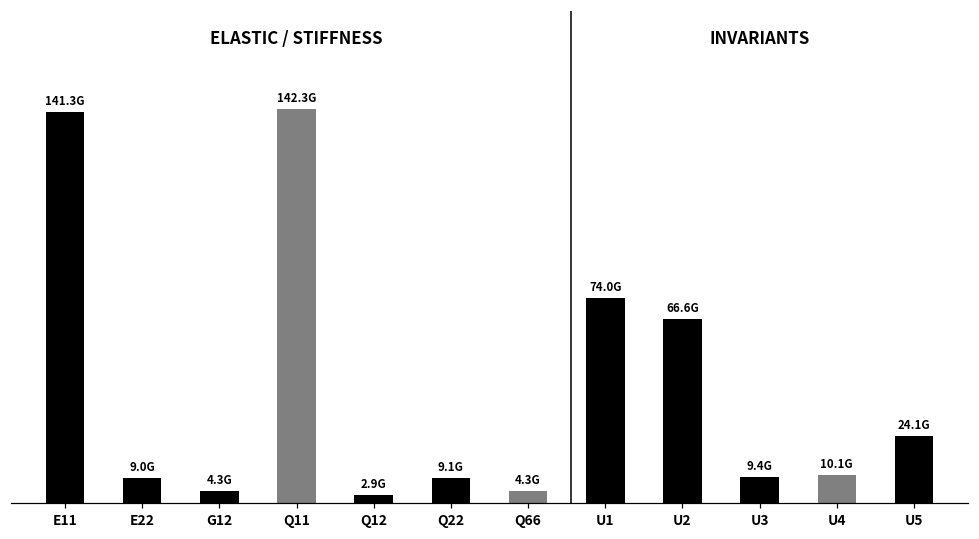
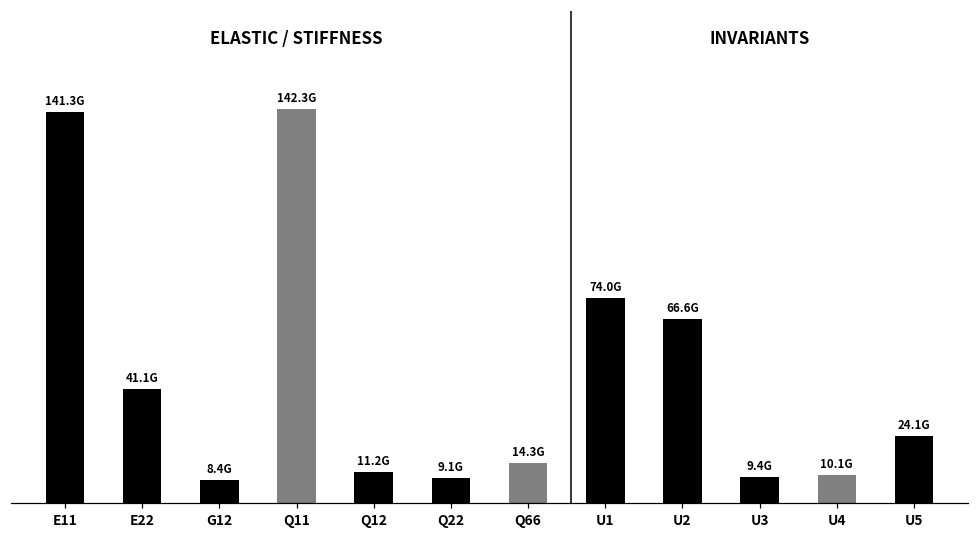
  {
    "E11": "141.3G",
-   "E22": "9.0G",
-   "G12": "4.3G",
+   "E22": "41.1G",
+   "G12": "8.4G",
    "Q11": "142.3G",
-   "Q12": "2.9G",
+   "Q12": "11.2G",
    "Q22": "9.1G",
-   "Q66": "4.3G",
+   "Q66": "14.3G",
    "U1": "74.0G",
    "U2": "66.6G",
    "U3": "9.4G",
    "U4": "10.1G",
    "U5": "24.1G"
  }
